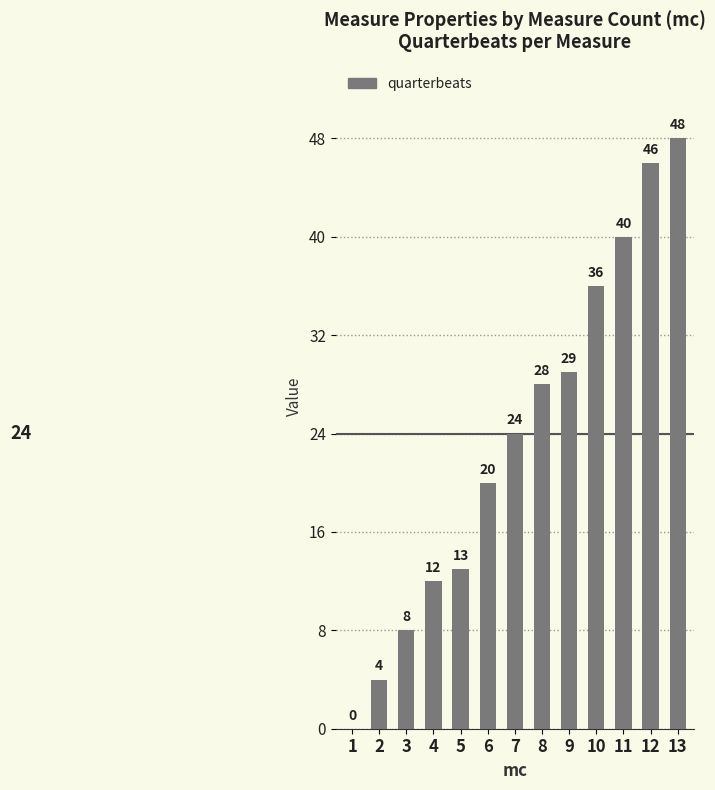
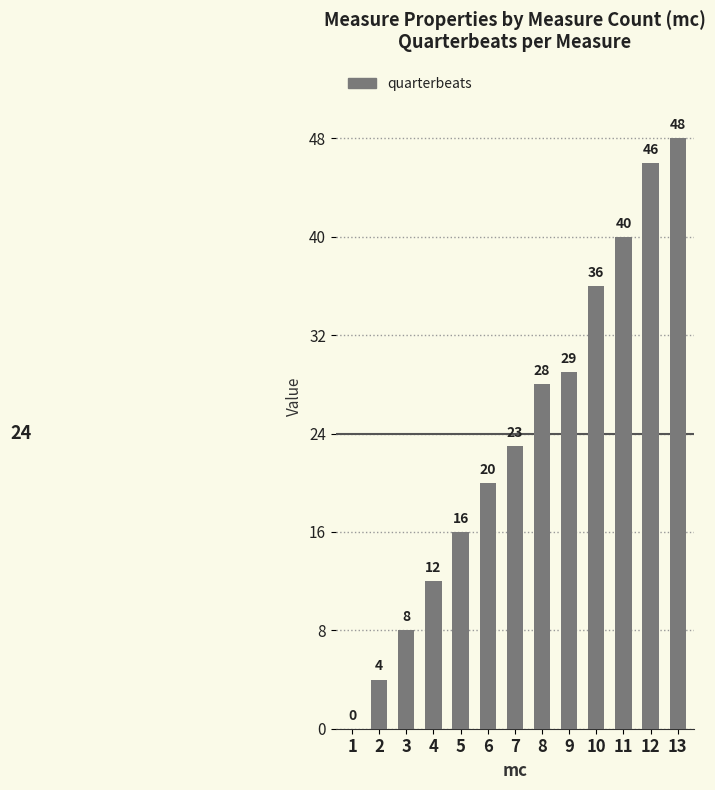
  {
    "1": 0,
    "2": 4,
    "3": 8,
    "4": 12,
-   "5": 13,
+   "5": 16,
    "6": 20,
-   "7": 24,
+   "7": 23,
    "8": 28,
    "9": 29,
    "10": 36,
    "11": 40,
    "12": 46,
    "13": 48
  }
